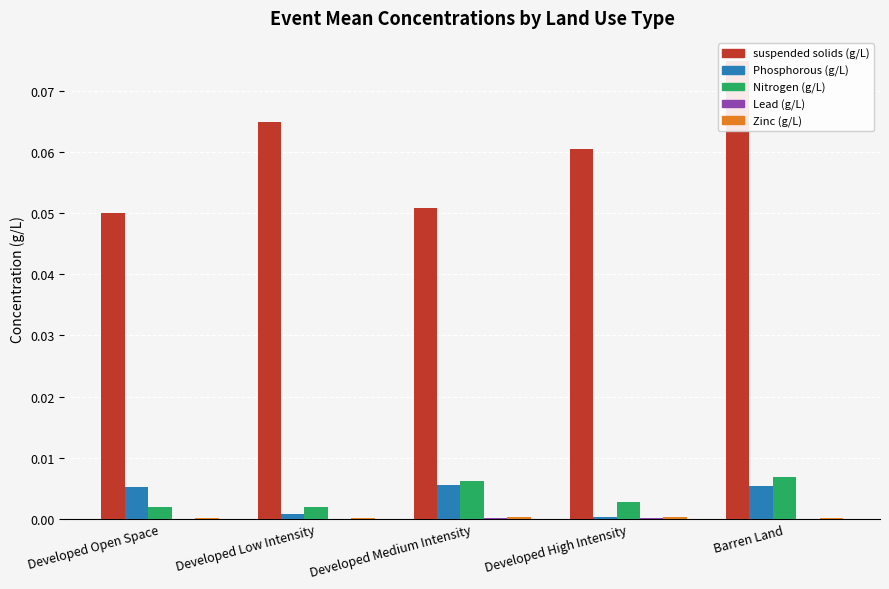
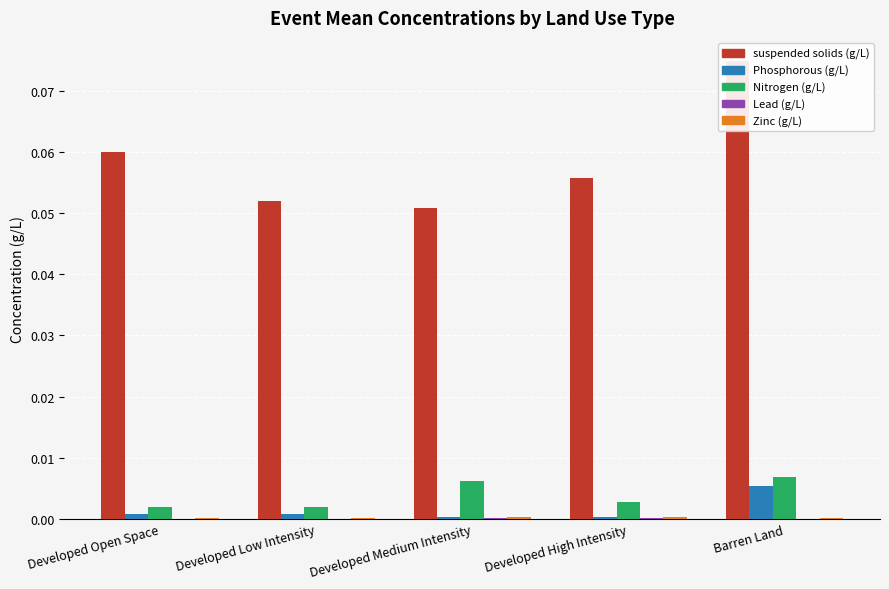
  {
    "suspended solids (g/L)": {
-     "Developed Open Space": 0.05,
-     "Developed Low Intensity": 0.065,
+     "Developed Open Space": 0.06,
+     "Developed Low Intensity": 0.052,
      "Developed Medium Intensity": 0.051,
-     "Developed High Intensity": 0.061
+     "Developed High Intensity": 0.056
    },
    "Phosphorous (g/L)": {
-     "Developed Open Space": 0.005,
+     "Developed Open Space": 0.001,
      "Developed Low Intensity": 0.001,
-     "Developed Medium Intensity": 0.005,
+     "Developed Medium Intensity": 0.000,
      "Barren Land": 0.005
    },
    "Nitrogen (g/L)": {
      "Developed Open Space": 0.002,
      "Developed Low Intensity": 0.002,
      "Developed Medium Intensity": 0.006,
      "Developed High Intensity": 0.003,
      "Barren Land": 0.007
    }
  }
